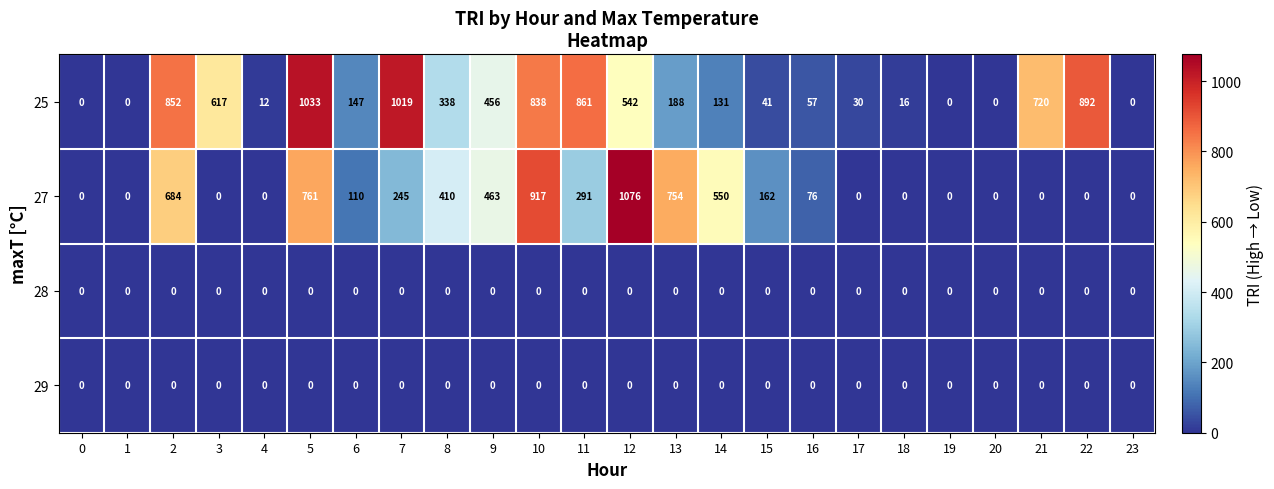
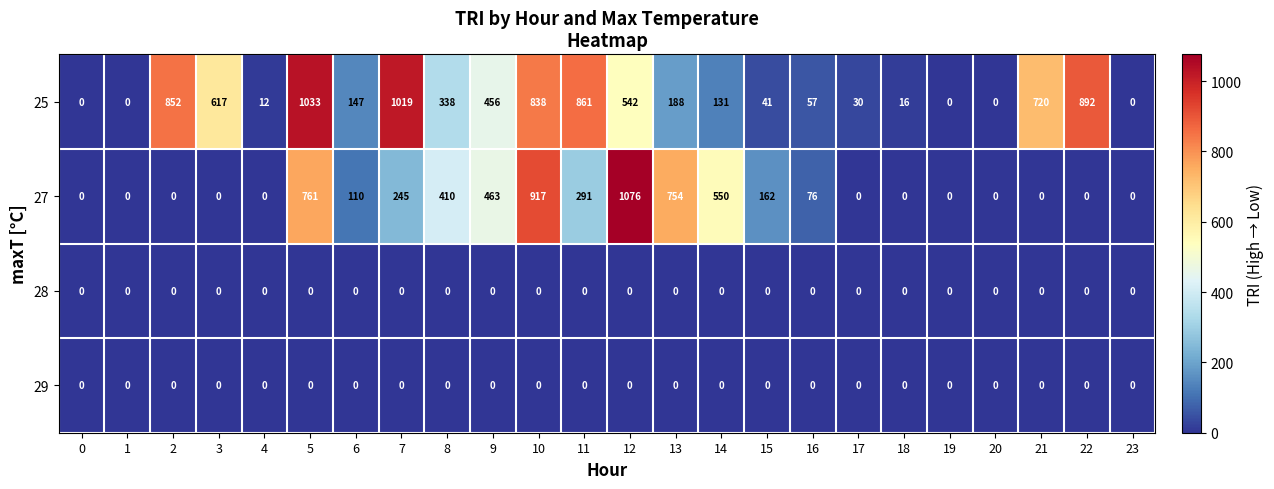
  {
    "25": {
      "0": 0,
      "1": 0,
      "2": 852,
      "3": 617,
      "4": 12,
      "5": 1033,
      "6": 147,
      "7": 1019,
      "8": 338,
      "9": 456,
      "10": 838,
      "11": 861,
      "12": 542,
      "13": 188,
      "14": 131,
      "15": 41,
      "16": 57,
      "17": 30,
      "18": 16,
      "19": 0,
      "20": 0,
      "21": 720,
      "22": 892,
      "23": 0
    },
    "27": {
      "0": 0,
      "1": 0,
-     "2": 684,
+     "2": 0,
      "3": 0,
      "4": 0,
      "5": 761,
      "6": 110,
      "7": 245,
      "8": 410,
      "9": 463,
      "10": 917,
      "11": 291,
      "12": 1076,
      "13": 754,
      "14": 550,
      "15": 162,
      "16": 76,
      "17": 0,
      "18": 0,
      "19": 0,
      "20": 0,
      "21": 0,
      "22": 0,
      "23": 0
    },
    "28": {
      "0": 0,
      "1": 0,
      "2": 0,
      "3": 0,
      "4": 0,
      "5": 0,
      "6": 0,
      "7": 0,
      "8": 0,
      "9": 0,
      "10": 0,
      "11": 0,
      "12": 0,
      "13": 0,
      "14": 0,
      "15": 0,
      "16": 0,
      "17": 0,
      "18": 0,
      "19": 0,
      "20": 0,
      "21": 0,
      "22": 0,
      "23": 0
    },
    "29": {
      "0": 0,
      "1": 0,
      "2": 0,
      "3": 0,
      "4": 0,
      "5": 0,
      "6": 0,
      "7": 0,
      "8": 0,
      "9": 0,
      "10": 0,
      "11": 0,
      "12": 0,
      "13": 0,
      "14": 0,
      "15": 0,
      "16": 0,
      "17": 0,
      "18": 0,
      "19": 0,
      "20": 0,
      "21": 0,
      "22": 0,
      "23": 0
    }
  }
